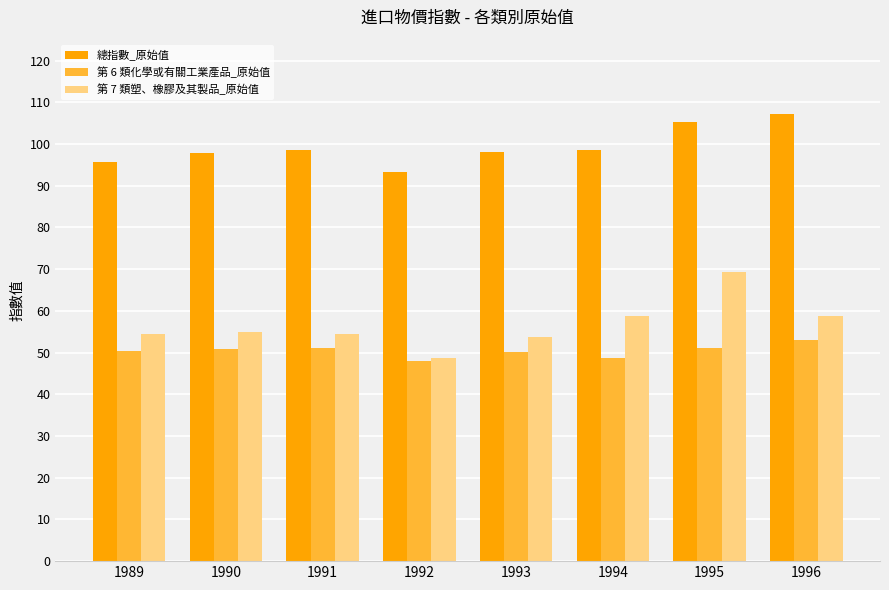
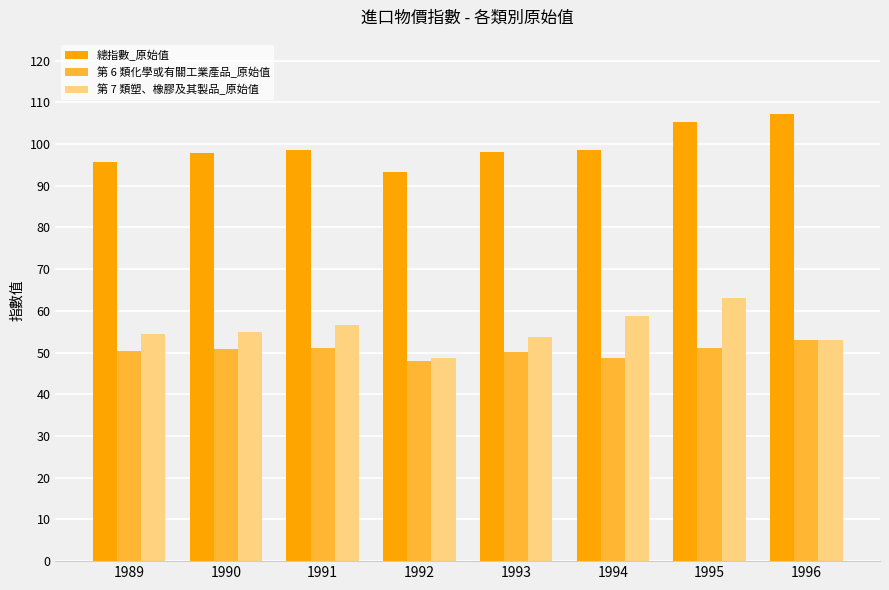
  {
    "第 7 類塑、橡膠及其製品_原始值": {
      "1989": 54,
      "1990": 55,
-     "1991": 54,
+     "1991": 57,
      "1992": 49,
      "1993": 54,
      "1994": 59,
-     "1995": 69,
-     "1996": 59
+     "1995": 63,
+     "1996": 53
    }
  }
